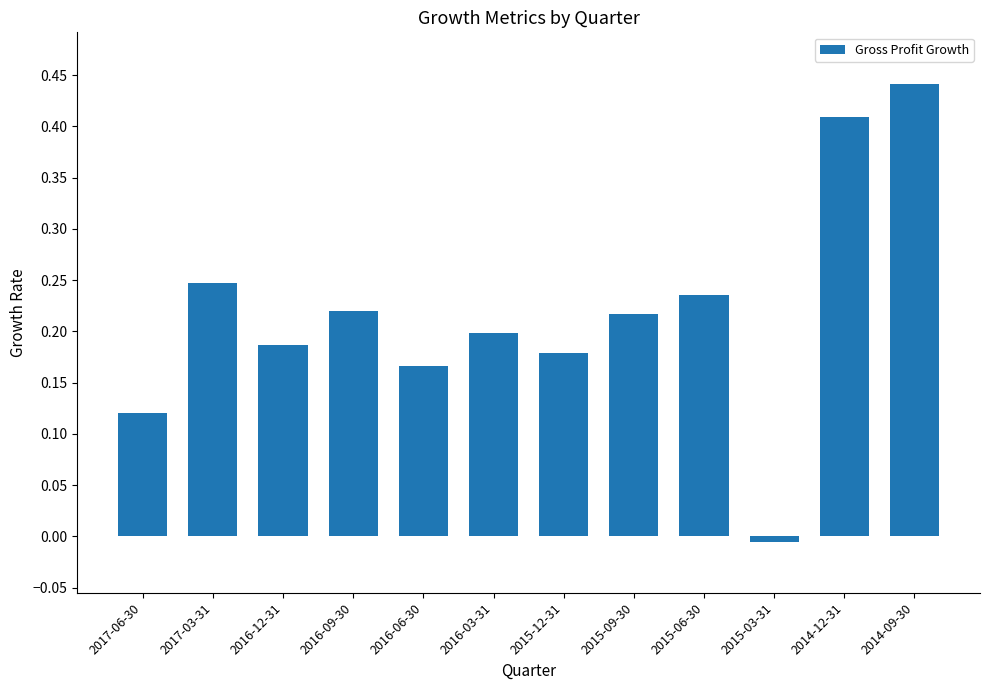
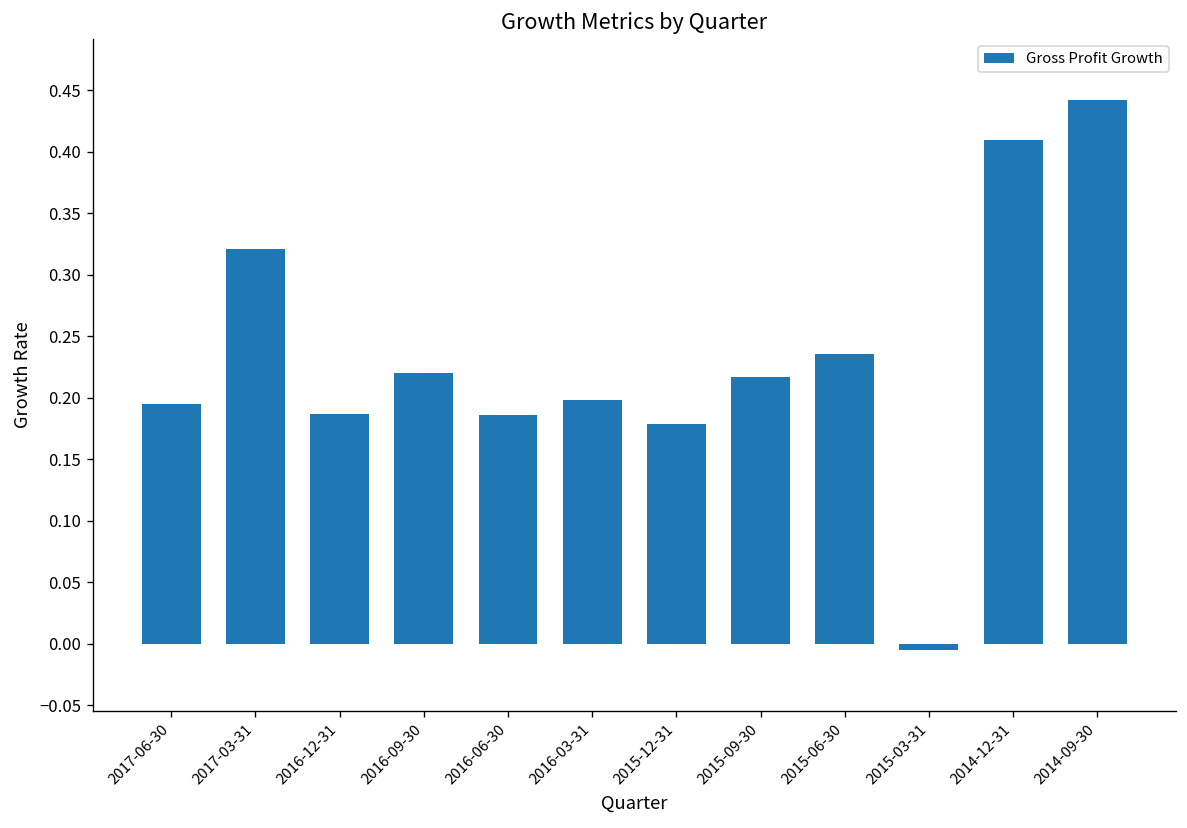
  {
-   "2017-06-30": 0.120,
-   "2017-03-31": 0.248,
+   "2017-06-30": 0.195,
+   "2017-03-31": 0.321,
    "2016-12-31": 0.187,
    "2016-09-30": 0.220,
-   "2016-06-30": 0.167,
+   "2016-06-30": 0.186,
    "2016-03-31": 0.198,
    "2015-12-31": 0.179,
    "2015-09-30": 0.217,
    "2015-06-30": 0.235,
    "2015-03-31": -0.005,
    "2014-12-31": 0.409,
    "2014-09-30": 0.442
  }
